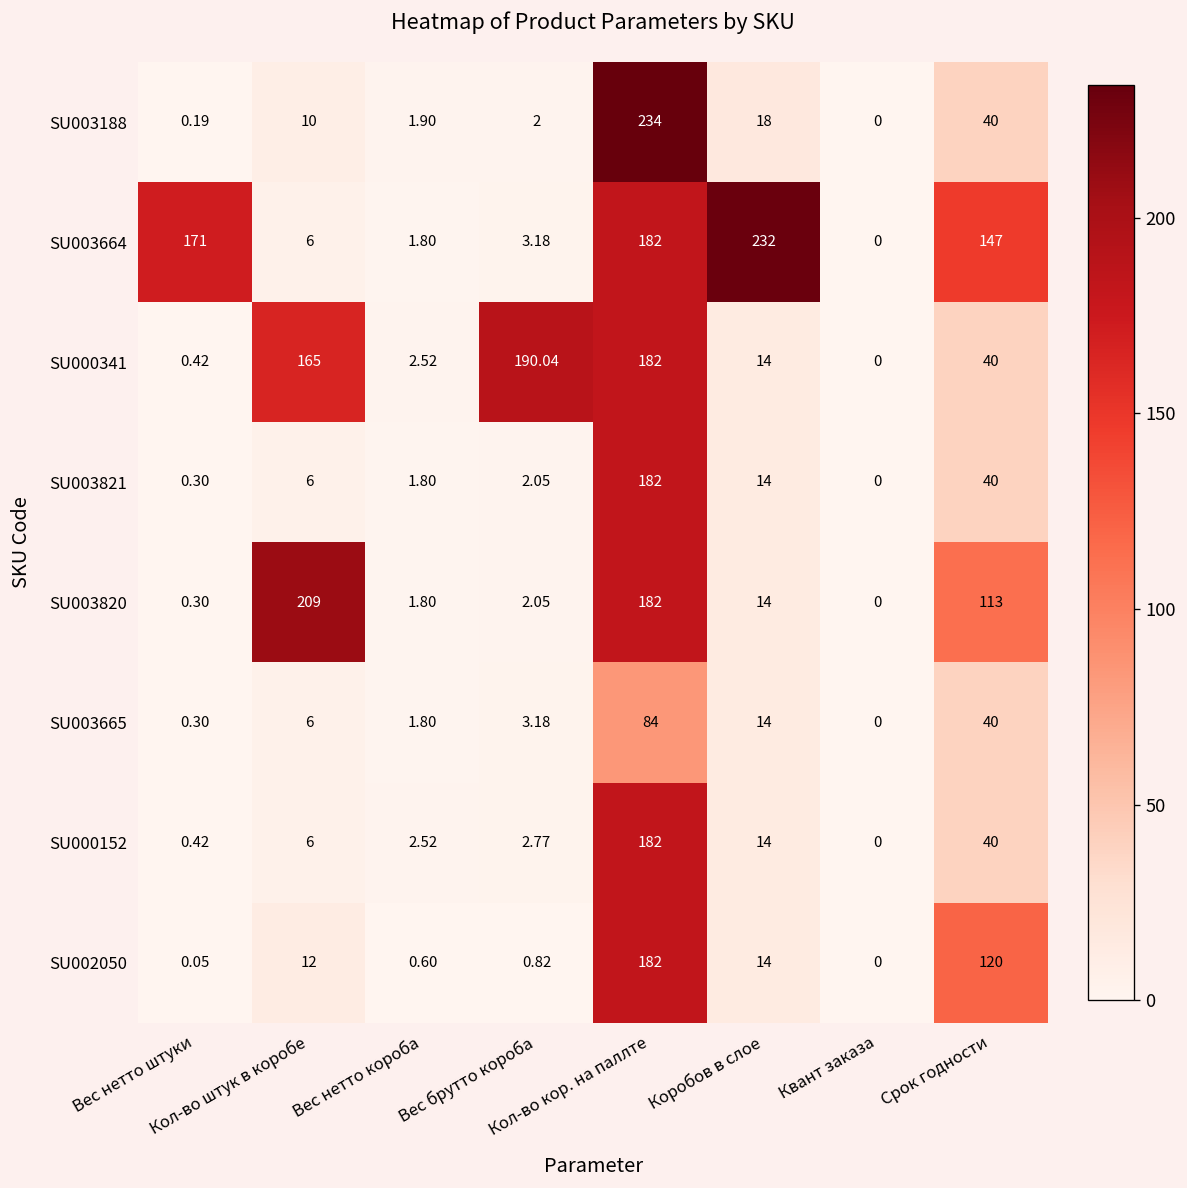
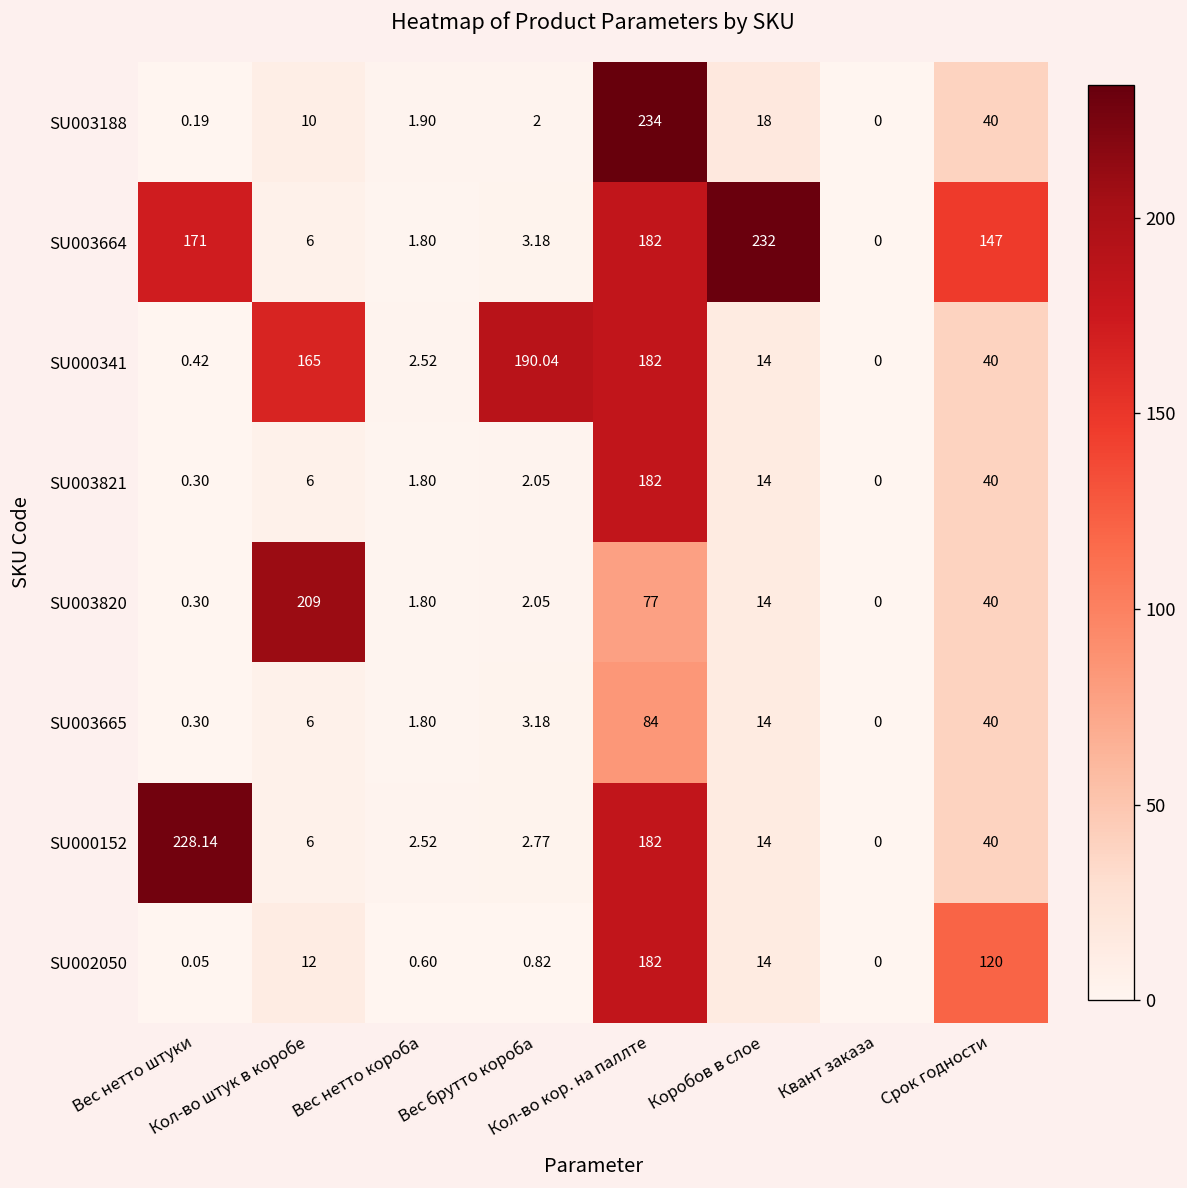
  {
    "SU003188": {
      "Вес нетто штуки": 0.19,
      "Кол-во штук в коробе": 10,
      "Вес нетто короба": 1.90,
      "Вес брутто короба": 2,
      "Кол-во кор. на паллте": 234,
      "Коробов в слое": 18,
      "Квант заказа": 0,
      "Срок годности": 40
    },
    "SU003664": {
      "Вес нетто штуки": 171,
      "Кол-во штук в коробе": 6,
      "Вес нетто короба": 1.80,
      "Вес брутто короба": 3.18,
      "Кол-во кор. на паллте": 182,
      "Коробов в слое": 232,
      "Квант заказа": 0,
      "Срок годности": 147
    },
    "SU000341": {
      "Вес нетто штуки": 0.42,
      "Кол-во штук в коробе": 165,
      "Вес нетто короба": 2.52,
      "Вес брутто короба": 190.04,
      "Кол-во кор. на паллте": 182,
      "Коробов в слое": 14,
      "Квант заказа": 0,
      "Срок годности": 40
    },
    "SU003821": {
      "Вес нетто штуки": 0.30,
      "Кол-во штук в коробе": 6,
      "Вес нетто короба": 1.80,
      "Вес брутто короба": 2.05,
      "Кол-во кор. на паллте": 182,
      "Коробов в слое": 14,
      "Квант заказа": 0,
      "Срок годности": 40
    },
    "SU003820": {
      "Вес нетто штуки": 0.30,
      "Кол-во штук в коробе": 209,
      "Вес нетто короба": 1.80,
      "Вес брутто короба": 2.05,
-     "Кол-во кор. на паллте": 182,
+     "Кол-во кор. на паллте": 77,
      "Коробов в слое": 14,
      "Квант заказа": 0,
-     "Срок годности": 113
+     "Срок годности": 40
    },
    "SU003665": {
      "Вес нетто штуки": 0.30,
      "Кол-во штук в коробе": 6,
      "Вес нетто короба": 1.80,
      "Вес брутто короба": 3.18,
      "Кол-во кор. на паллте": 84,
      "Коробов в слое": 14,
      "Квант заказа": 0,
      "Срок годности": 40
    },
    "SU000152": {
-     "Вес нетто штуки": 0.42,
+     "Вес нетто штуки": 228.14,
      "Кол-во штук в коробе": 6,
      "Вес нетто короба": 2.52,
      "Вес брутто короба": 2.77,
      "Кол-во кор. на паллте": 182,
      "Коробов в слое": 14,
      "Квант заказа": 0,
      "Срок годности": 40
    },
    "SU002050": {
      "Вес нетто штуки": 0.05,
      "Кол-во штук в коробе": 12,
      "Вес нетто короба": 0.60,
      "Вес брутто короба": 0.82,
      "Кол-во кор. на паллте": 182,
      "Коробов в слое": 14,
      "Квант заказа": 0,
      "Срок годности": 120
    }
  }
